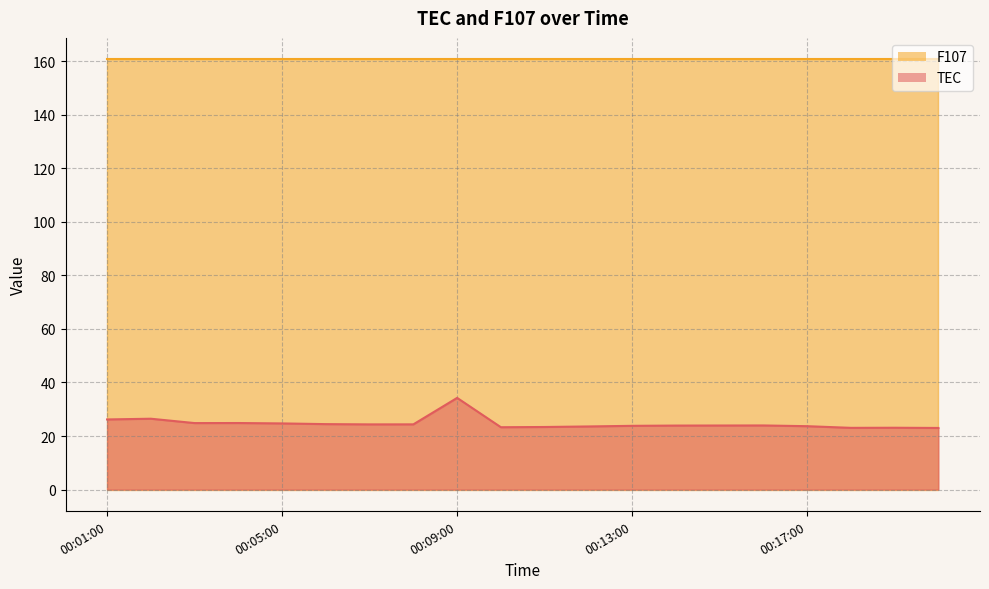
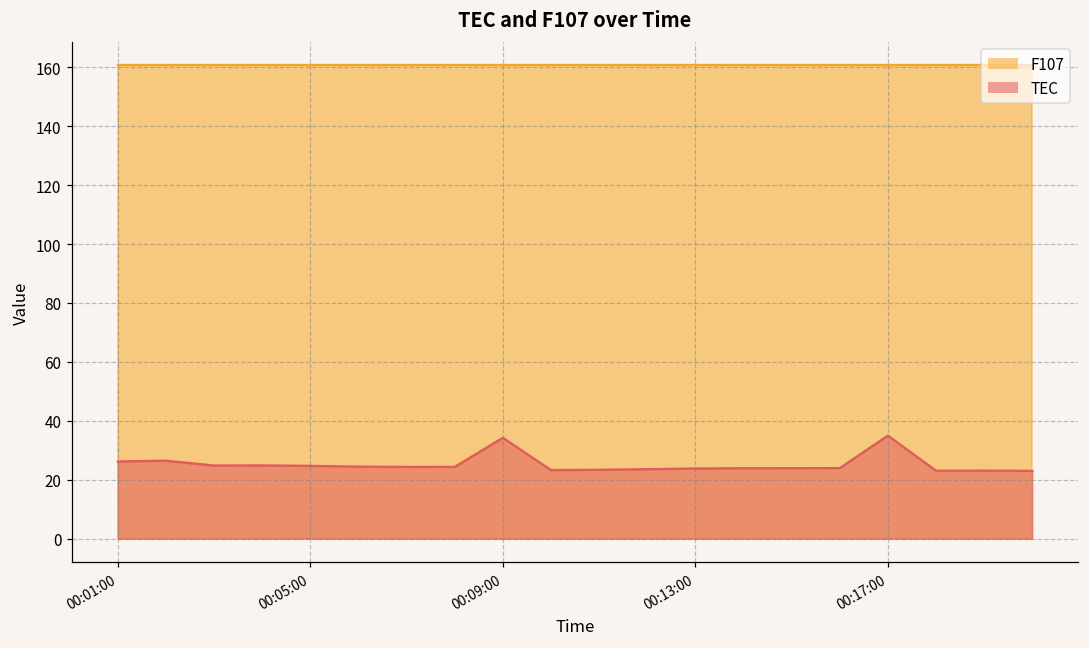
  {
    "F107": {
      "00:01:00": 161,
      "00:05:00": 161,
      "00:09:00": 161,
      "00:13:00": 161,
      "00:17:00": 161
    },
    "TEC": {
      "00:01:00": 26,
      "00:05:00": 25,
      "00:09:00": 34,
      "00:13:00": 24,
-     "00:17:00": 24
+     "00:17:00": 35
    }
  }
